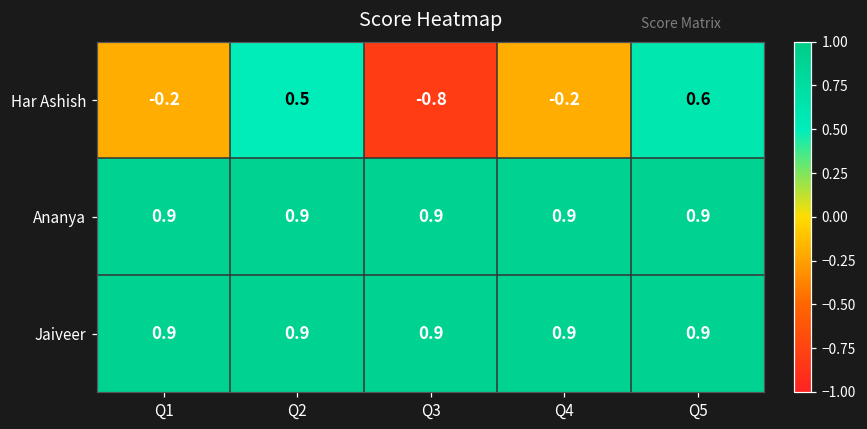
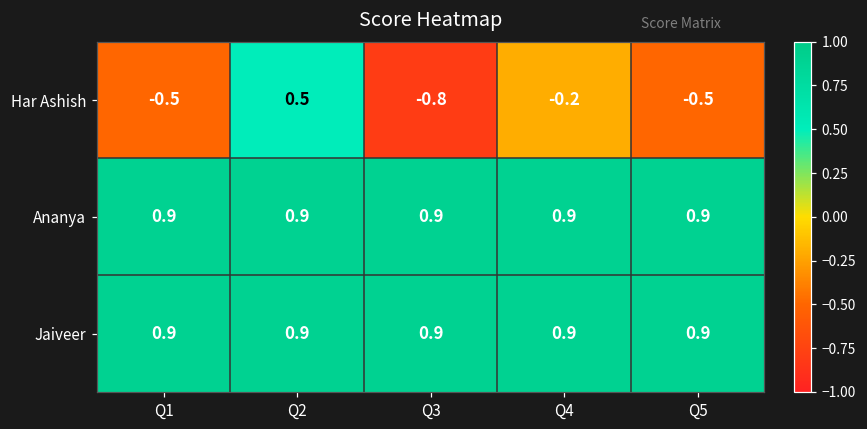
  {
    "Har Ashish": {
-     "Q1": -0.2,
+     "Q1": -0.5,
      "Q2": 0.5,
      "Q3": -0.8,
      "Q4": -0.2,
-     "Q5": 0.6
+     "Q5": -0.5
    },
    "Ananya": {
      "Q1": 0.9,
      "Q2": 0.9,
      "Q3": 0.9,
      "Q4": 0.9,
      "Q5": 0.9
    },
    "Jaiveer": {
      "Q1": 0.9,
      "Q2": 0.9,
      "Q3": 0.9,
      "Q4": 0.9,
      "Q5": 0.9
    }
  }
